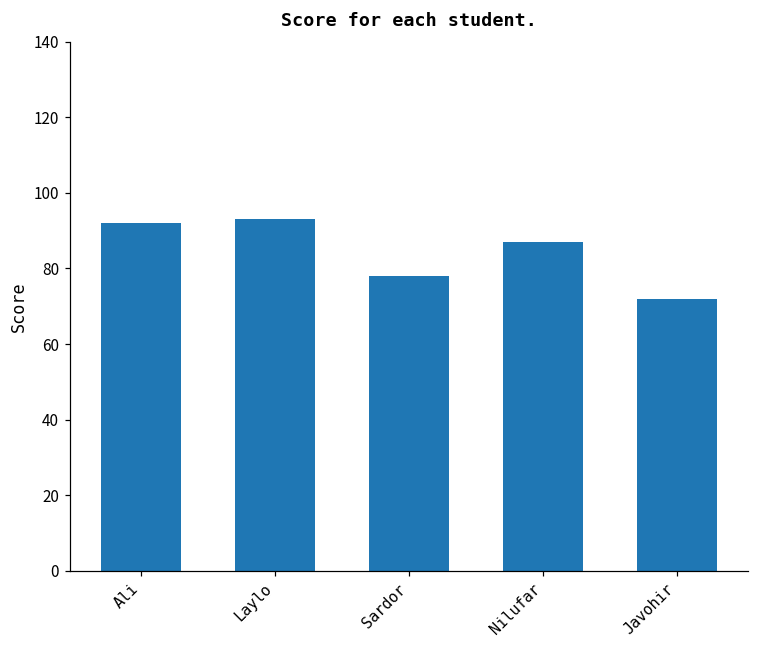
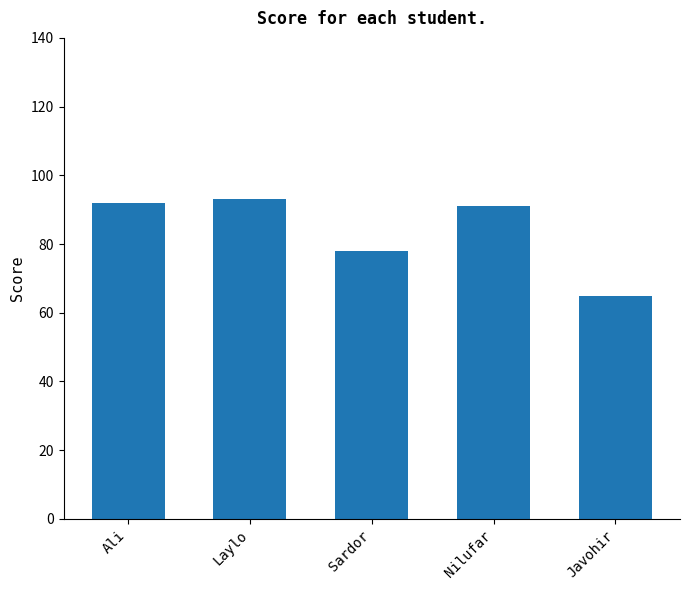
  {
    "Ali": 92,
    "Laylo": 93,
    "Sardor": 78,
-   "Nilufar": 87,
-   "Javohir": 72
+   "Nilufar": 91,
+   "Javohir": 65
  }
